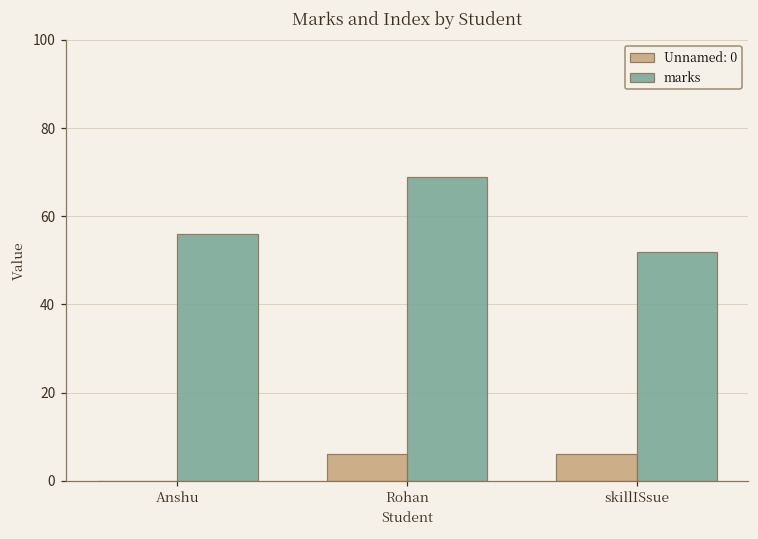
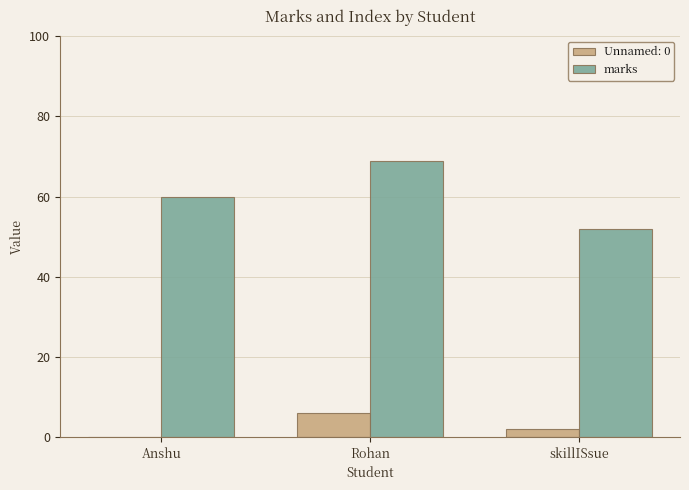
  {
    "Unnamed: 0": {
      "Anshu": 0,
      "Rohan": 6,
-     "skillISsue": 6
+     "skillISsue": 2
    },
    "marks": {
-     "Anshu": 56,
+     "Anshu": 60,
      "Rohan": 69,
      "skillISsue": 52
    }
  }
